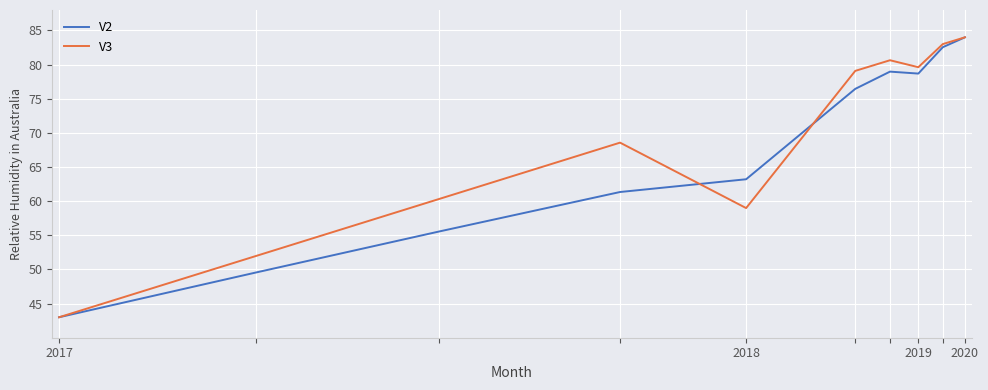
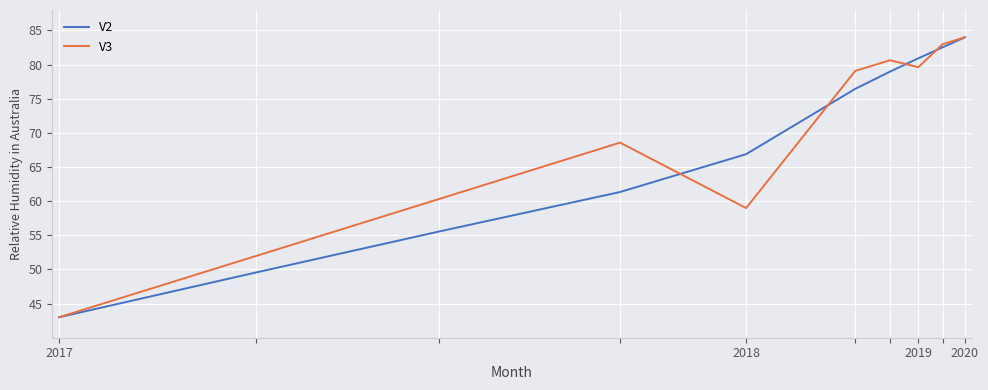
  {
    "V2": {
-     "2018": 63,
-     "2019": 79
+     "2018": 67,
+     "2019": 81
    },
    "V3": {
      "2018": 59,
      "2019": 80
    }
  }
